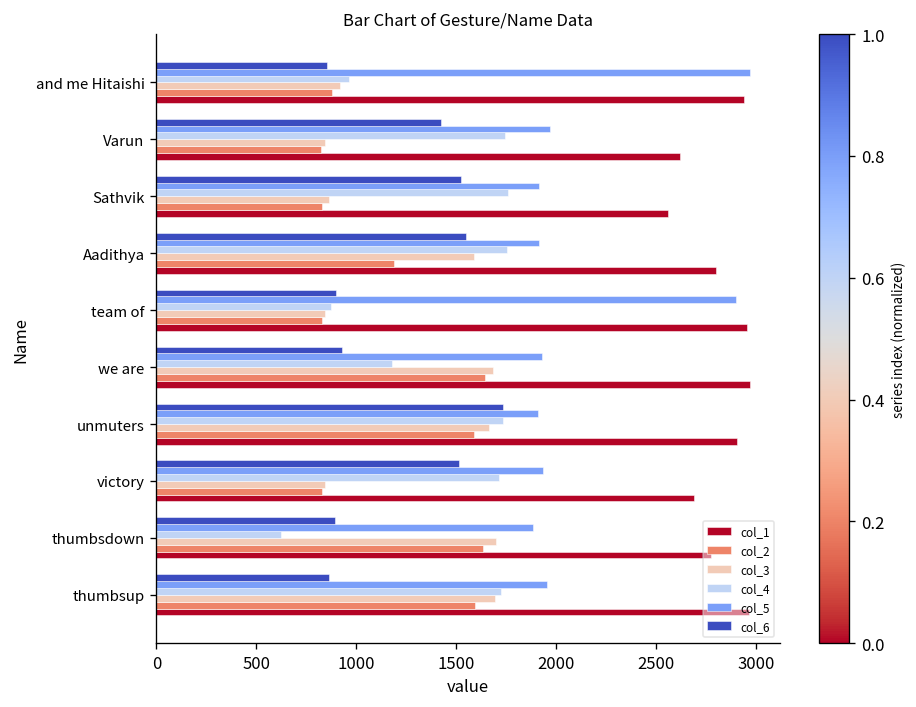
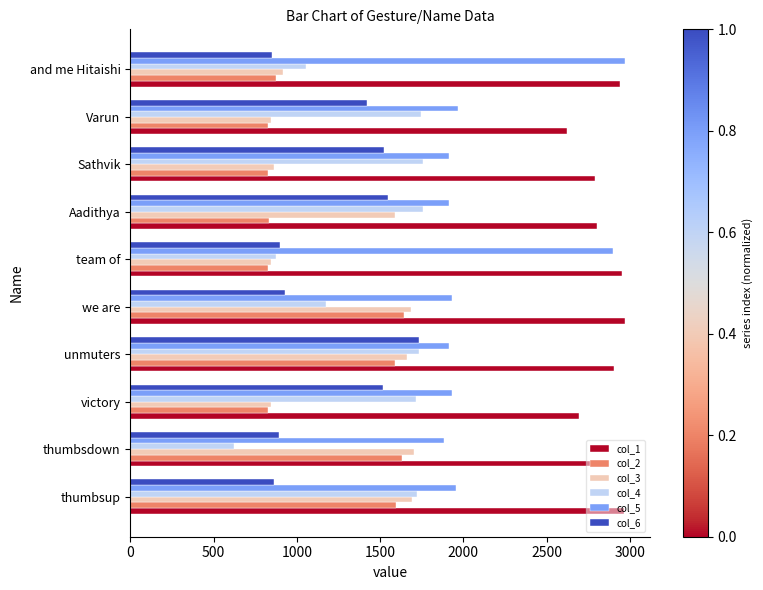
  {
    "col_1": {
      "and me Hitaishi": 2940,
      "Varun": 2620,
-     "Sathvik": 2560,
+     "Sathvik": 2790,
      "Aadithya": 2800,
      "team of": 2950,
      "we are": 2970,
      "unmuters": 2910,
      "victory": 2690
    },
    "col_2": {
      "and me Hitaishi": 880,
      "Varun": 830,
      "Sathvik": 830,
-     "Aadithya": 1190,
+     "Aadithya": 830,
      "team of": 830,
      "we are": 1650,
      "unmuters": 1590,
      "victory": 830,
      "thumbsdown": 1630,
      "thumbsup": 1590
    },
    "col_3": {
      "and me Hitaishi": 920,
      "Varun": 840,
      "Sathvik": 860,
      "Aadithya": 1590,
      "team of": 840,
      "we are": 1680,
      "unmuters": 1660,
      "victory": 840,
      "thumbsdown": 1700,
      "thumbsup": 1690
    },
    "col_4": {
-     "and me Hitaishi": 970,
+     "and me Hitaishi": 1060,
      "Varun": 1750,
      "Sathvik": 1760,
      "Aadithya": 1760,
      "team of": 870,
      "we are": 1180,
      "unmuters": 1730,
      "victory": 1710,
      "thumbsdown": 620,
      "thumbsup": 1720
    },
    "col_5": {
      "and me Hitaishi": 2970,
      "Varun": 1970,
      "Sathvik": 1910,
      "Aadithya": 1920,
      "team of": 2900,
      "we are": 1930,
      "unmuters": 1910,
      "victory": 1930,
      "thumbsdown": 1880,
      "thumbsup": 1960
    },
    "col_6": {
      "and me Hitaishi": 850,
      "Varun": 1420,
      "Sathvik": 1520,
      "Aadithya": 1550,
      "team of": 900,
      "we are": 930,
      "unmuters": 1730,
      "victory": 1510,
      "thumbsdown": 890,
      "thumbsup": 860
    }
  }
